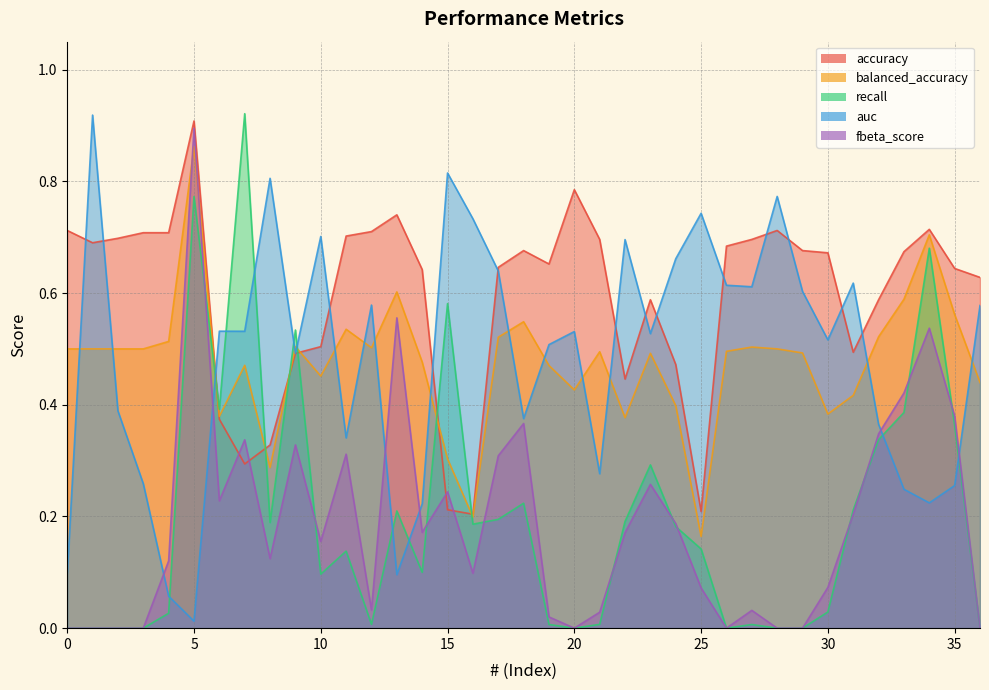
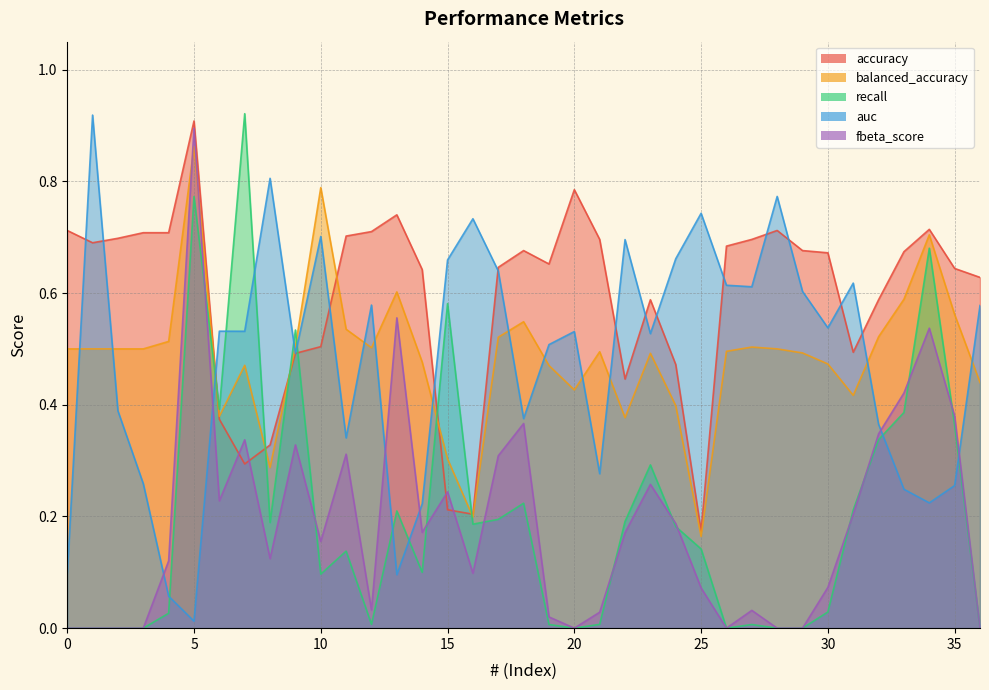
  {
    "accuracy": {
      "0": 0.71,
      "5": 0.91,
      "10": 0.50,
      "15": 0.21,
      "20": 0.79,
-     "25": 0.21,
+     "25": 0.17,
      "30": 0.67,
      "35": 0.64
    },
    "balanced_accuracy": {
      "0": 0.50,
      "5": 0.86,
-     "10": 0.45,
+     "10": 0.79,
      "15": 0.30,
      "20": 0.43,
      "25": 0.16,
-     "30": 0.38,
+     "30": 0.47,
      "35": 0.56
    },
    "recall": {
      "5": 0.77,
      "10": 0.10,
      "15": 0.58,
      "25": 0.14,
      "30": 0.03,
      "35": 0.36
    },
    "auc": {
      "0": 0.10,
      "5": 0.01,
      "10": 0.70,
-     "15": 0.81,
+     "15": 0.66,
      "20": 0.53,
      "25": 0.74,
-     "30": 0.52,
+     "30": 0.54,
      "35": 0.26
    },
    "fbeta_score": {
      "5": 0.89,
      "10": 0.16,
      "15": 0.24,
      "25": 0.07,
      "30": 0.07,
      "35": 0.38
    }
  }
